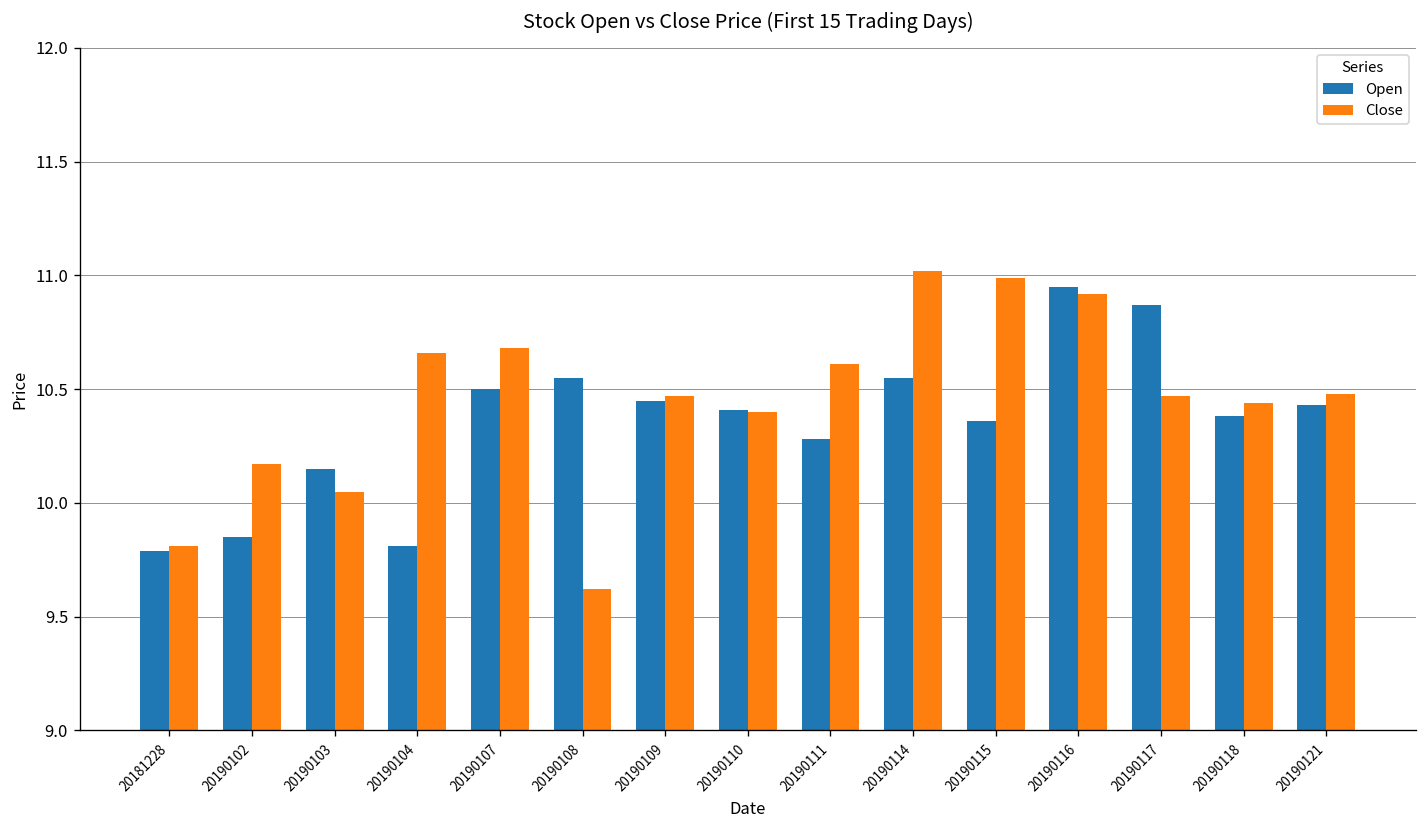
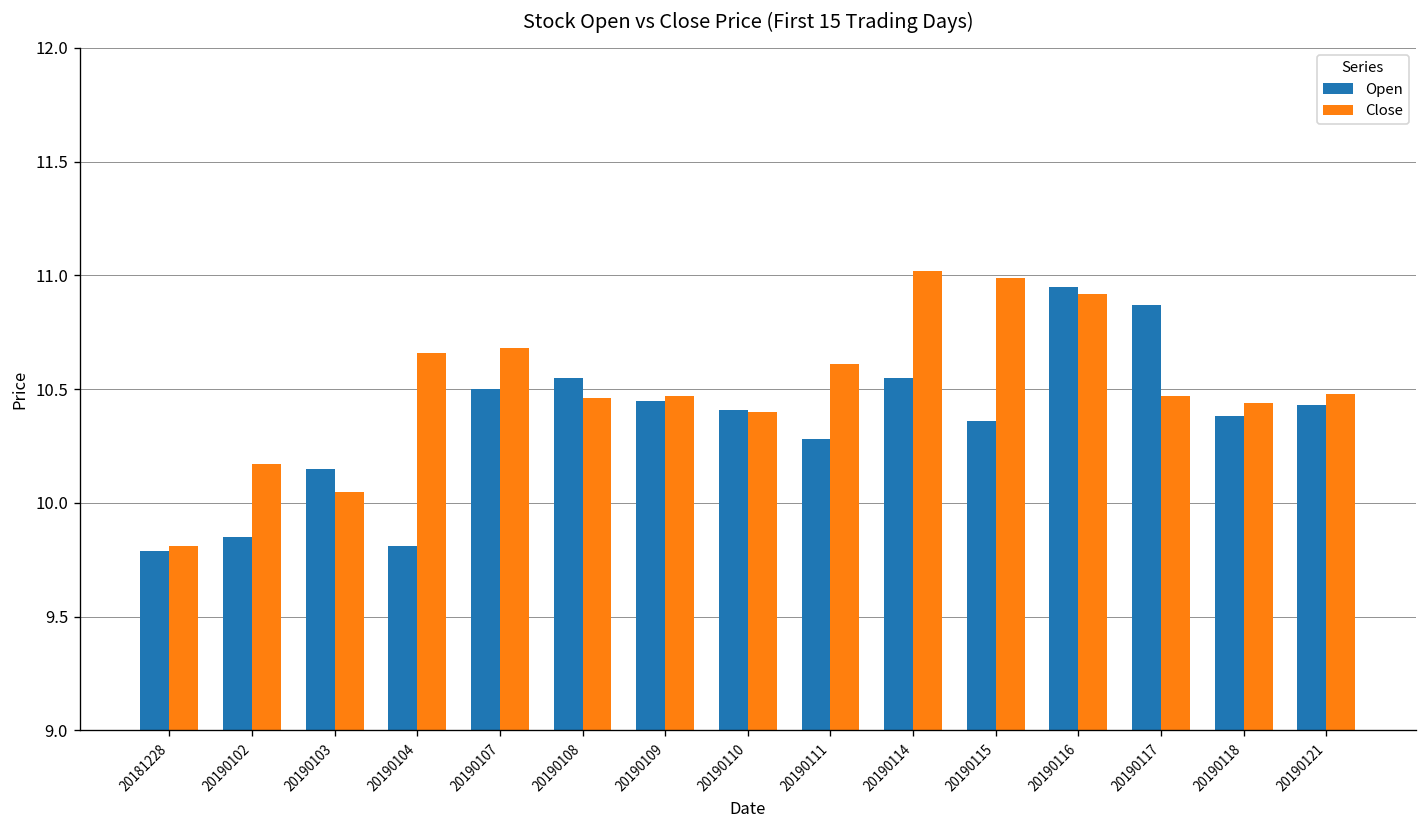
  {
    "Open": {
      "20181228": 9.79,
      "20190102": 9.85,
      "20190103": 10.15,
      "20190104": 9.81,
      "20190107": 10.50,
      "20190108": 10.55,
      "20190109": 10.45,
      "20190110": 10.41,
      "20190111": 10.28,
      "20190114": 10.55,
      "20190115": 10.36,
      "20190116": 10.95,
      "20190117": 10.87,
      "20190118": 10.38,
      "20190121": 10.43
    },
    "Close": {
      "20181228": 9.81,
      "20190102": 10.17,
      "20190103": 10.05,
      "20190104": 10.66,
      "20190107": 10.68,
-     "20190108": 9.62,
+     "20190108": 10.46,
      "20190109": 10.47,
      "20190110": 10.40,
      "20190111": 10.61,
      "20190114": 11.02,
      "20190115": 10.99,
      "20190116": 10.92,
      "20190117": 10.47,
      "20190118": 10.44,
      "20190121": 10.48
    }
  }
